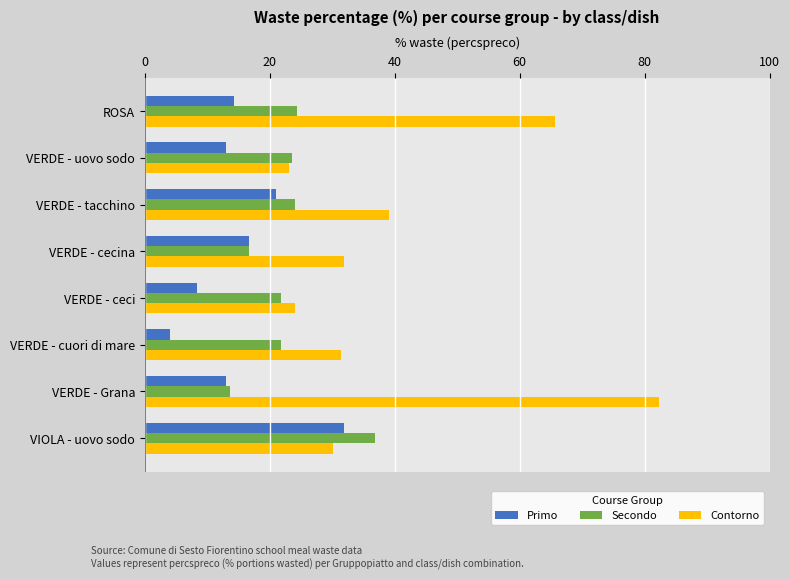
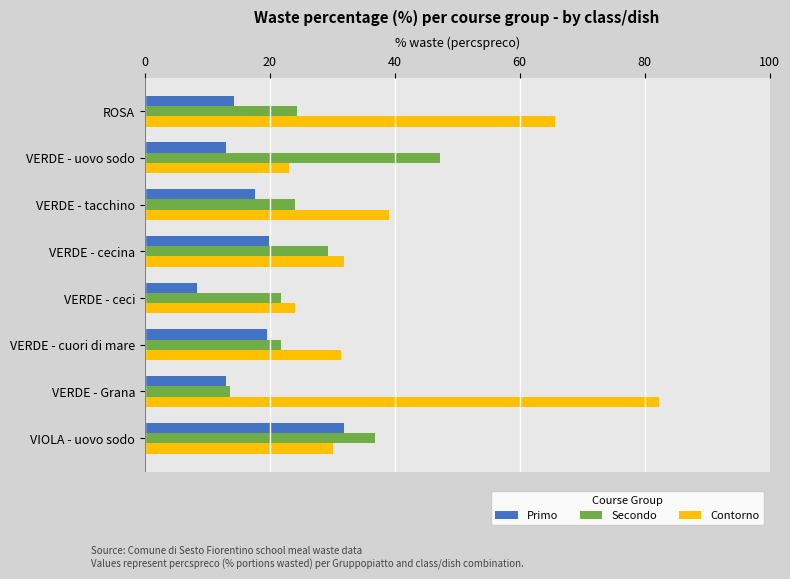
  {
    "Primo": {
      "ROSA": 14,
      "VERDE - uovo sodo": 13,
-     "VERDE - tacchino": 21,
-     "VERDE - cecina": 17,
+     "VERDE - tacchino": 18,
+     "VERDE - cecina": 20,
      "VERDE - ceci": 8,
-     "VERDE - cuori di mare": 4,
+     "VERDE - cuori di mare": 20,
      "VERDE - Grana": 13,
      "VIOLA - uovo sodo": 32
    },
    "Secondo": {
      "ROSA": 24,
-     "VERDE - uovo sodo": 24,
+     "VERDE - uovo sodo": 47,
      "VERDE - tacchino": 24,
-     "VERDE - cecina": 17,
+     "VERDE - cecina": 29,
      "VERDE - ceci": 22,
      "VERDE - cuori di mare": 22,
      "VERDE - Grana": 14,
      "VIOLA - uovo sodo": 37
    },
    "Contorno": {
      "ROSA": 66,
      "VERDE - uovo sodo": 23,
      "VERDE - tacchino": 39,
      "VERDE - cecina": 32,
      "VERDE - ceci": 24,
      "VERDE - cuori di mare": 31,
      "VERDE - Grana": 82,
      "VIOLA - uovo sodo": 30
    }
  }
